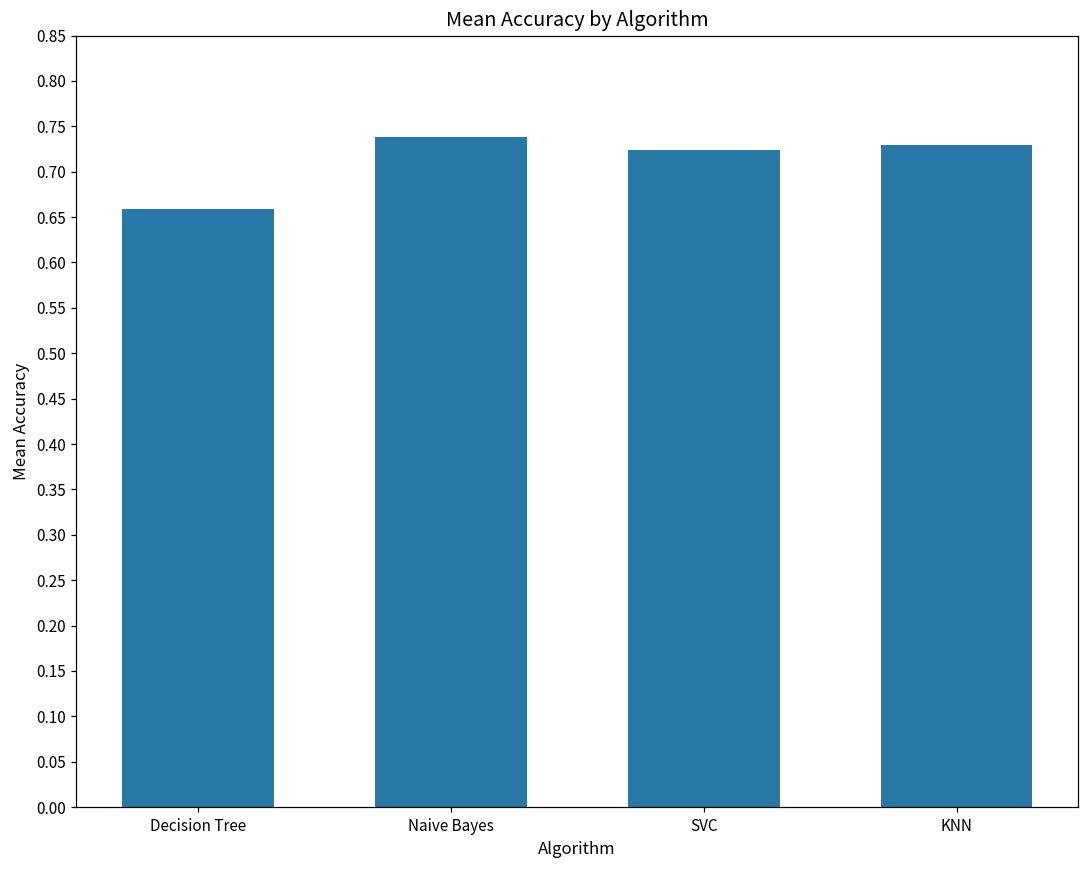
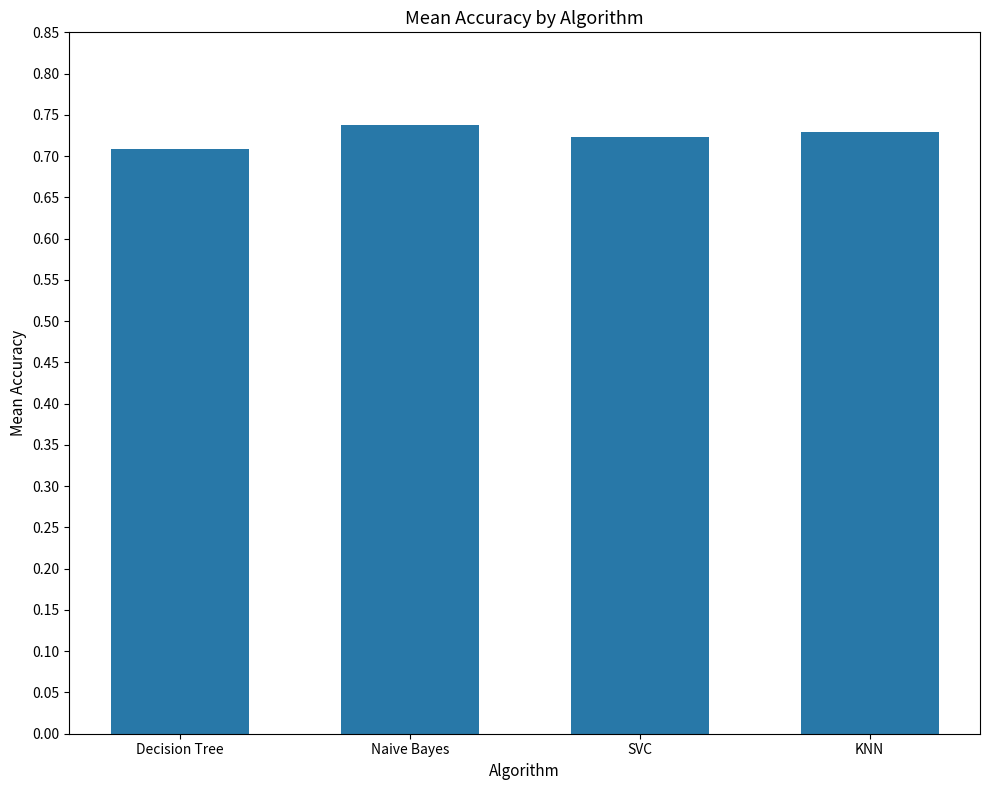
  {
-   "Decision Tree": 0.66,
+   "Decision Tree": 0.71,
    "Naive Bayes": 0.74,
    "SVC": 0.72,
    "KNN": 0.73
  }
